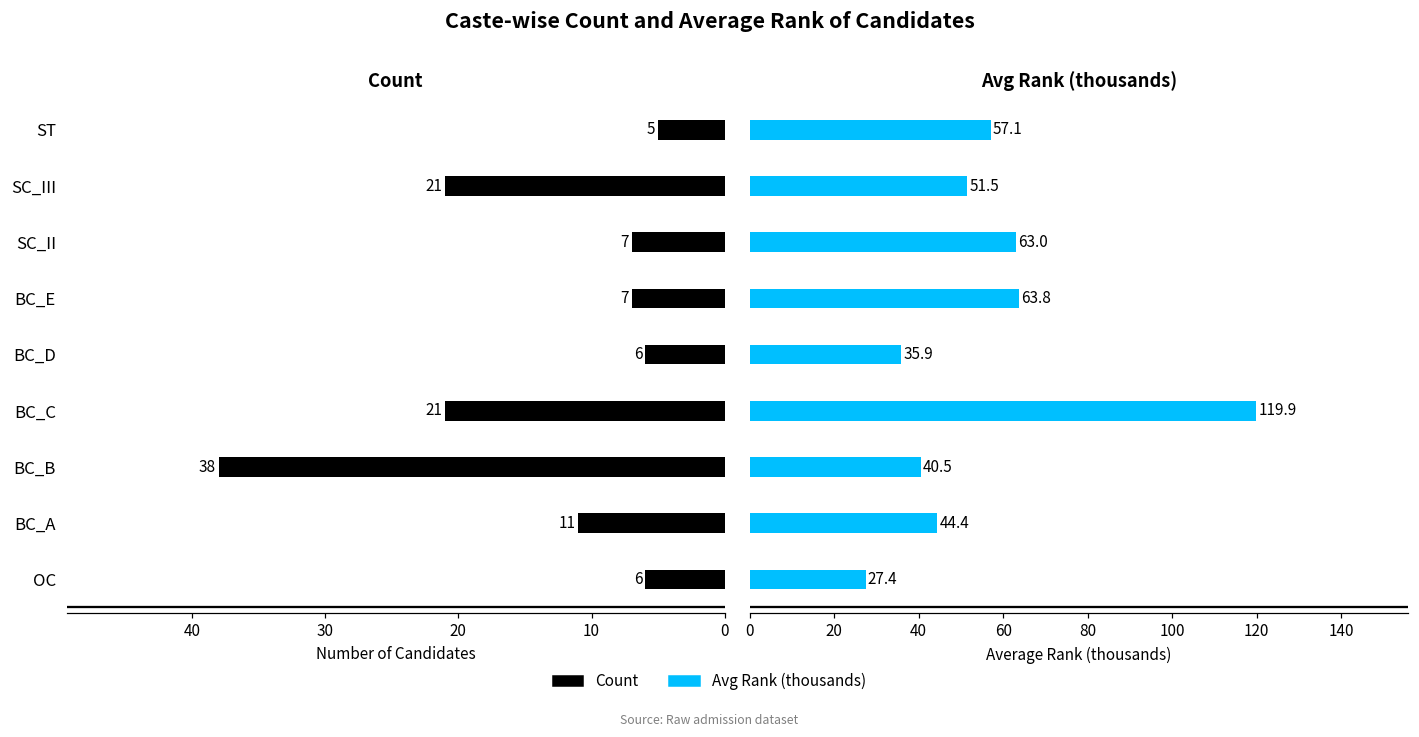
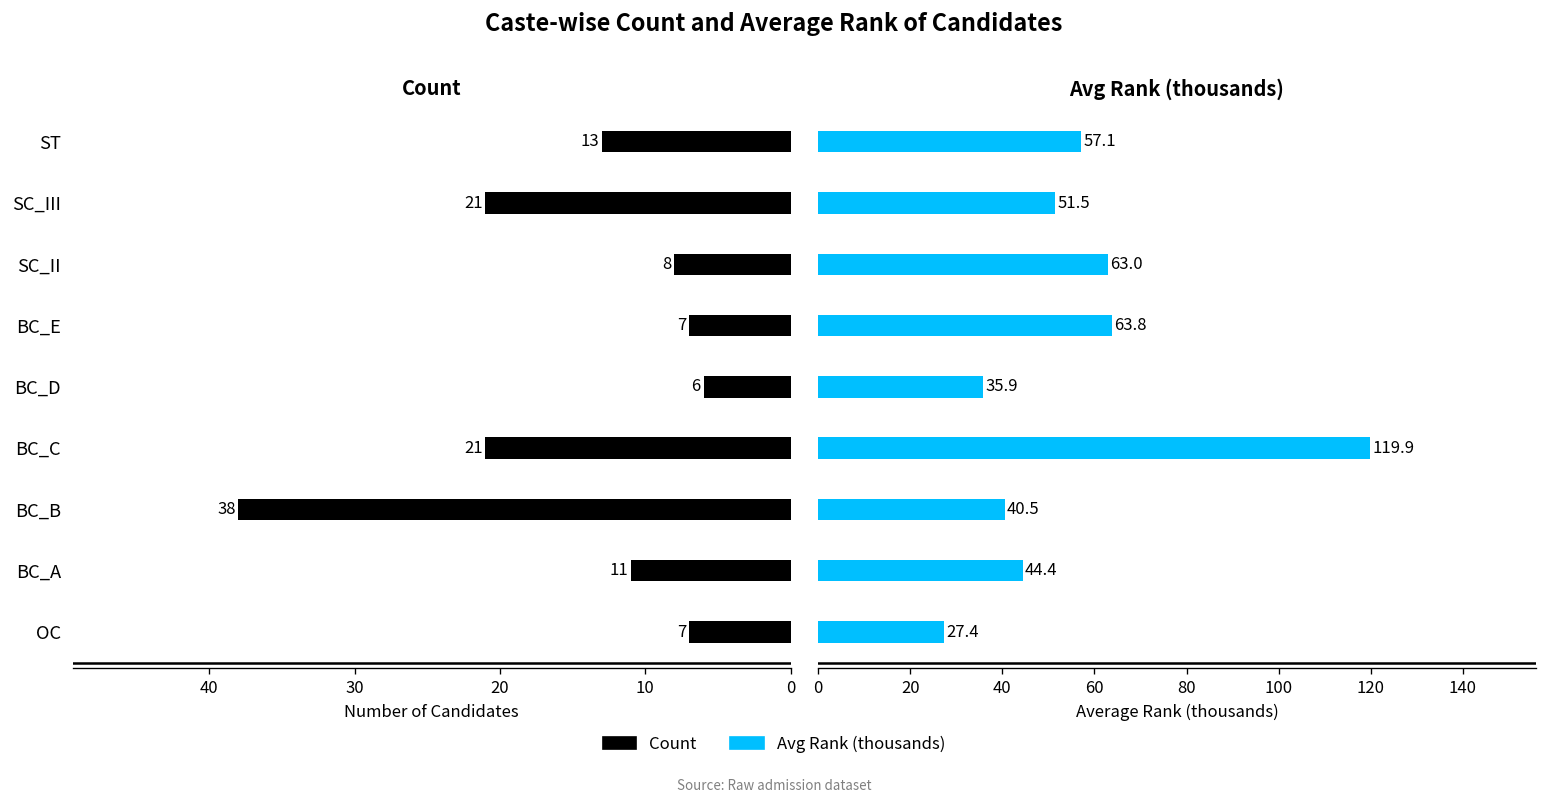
  {
    "Count": {
-     "ST": 5,
+     "ST": 13,
      "SC_III": 21,
-     "SC_II": 7,
+     "SC_II": 8,
      "BC_E": 7,
      "BC_D": 6,
      "BC_C": 21,
      "BC_B": 38,
      "BC_A": 11,
-     "OC": 6
+     "OC": 7
    }
  }
